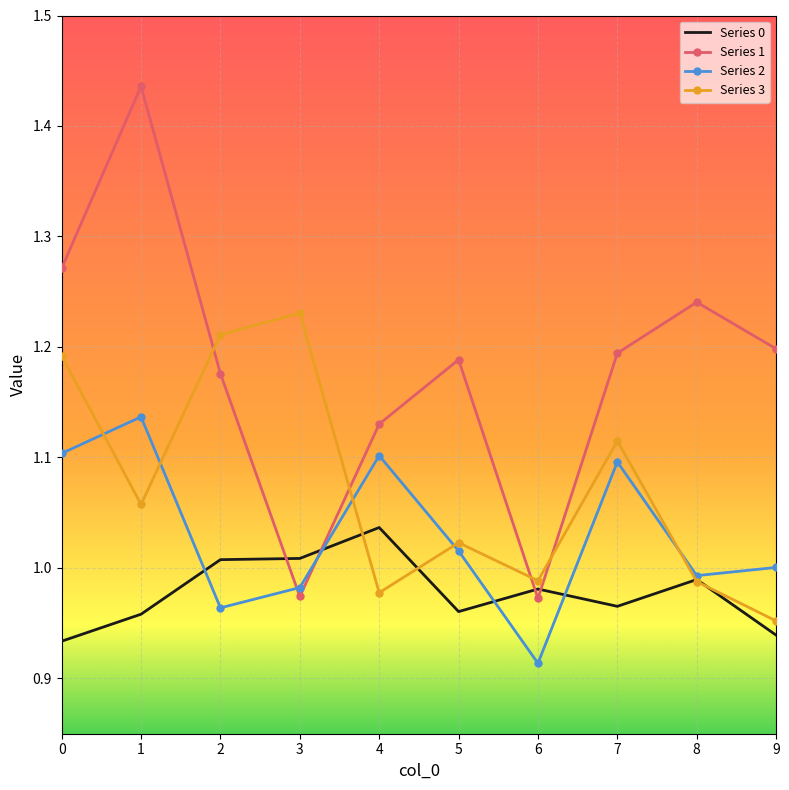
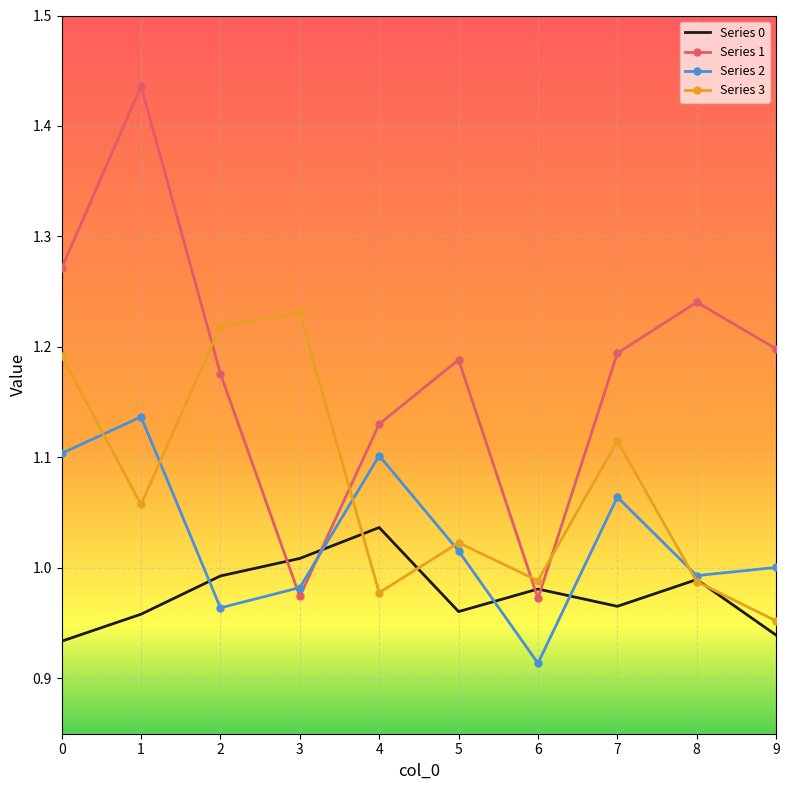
  {
    "Series 0": {
      "0": 0.934,
      "1": 0.958,
-     "2": 1.008,
+     "2": 0.993,
      "3": 1.009,
      "4": 1.037,
      "5": 0.961,
      "6": 0.981,
      "7": 0.965,
      "9": 0.939
    },
    "Series 1": {
      "0": 1.271,
      "1": 1.436,
      "2": 1.176,
      "3": 0.974,
      "4": 1.130,
      "5": 1.188,
      "6": 0.972,
      "7": 1.194,
      "8": 1.241,
      "9": 1.198
    },
    "Series 2": {
      "0": 1.104,
      "1": 1.137,
      "2": 0.964,
      "3": 0.982,
      "4": 1.102,
      "5": 1.015,
      "6": 0.914,
-     "7": 1.096,
+     "7": 1.064,
      "8": 0.993,
      "9": 1.000
    },
    "Series 3": {
      "0": 1.192,
      "1": 1.058,
-     "2": 1.211,
+     "2": 1.219,
      "3": 1.231,
      "4": 0.978,
      "5": 1.023,
      "6": 0.988,
      "7": 1.115,
      "9": 0.952
    }
  }
